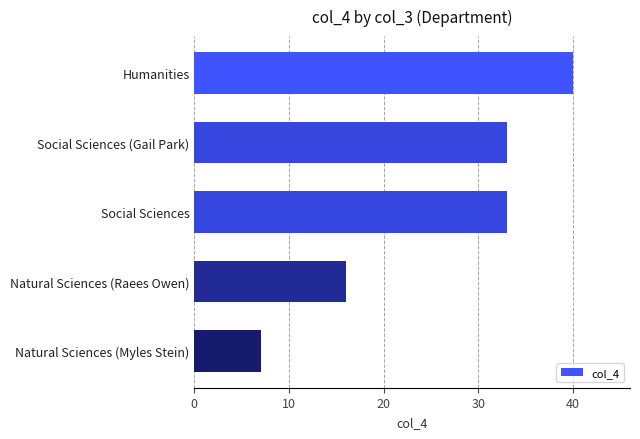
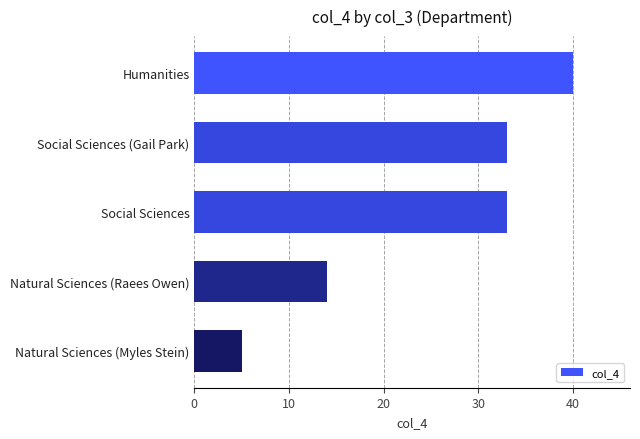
  {
    "Humanities": 40,
    "Social Sciences (Gail Park)": 33,
    "Social Sciences": 33,
-   "Natural Sciences (Raees Owen)": 16,
-   "Natural Sciences (Myles Stein)": 7
+   "Natural Sciences (Raees Owen)": 14,
+   "Natural Sciences (Myles Stein)": 5
  }
